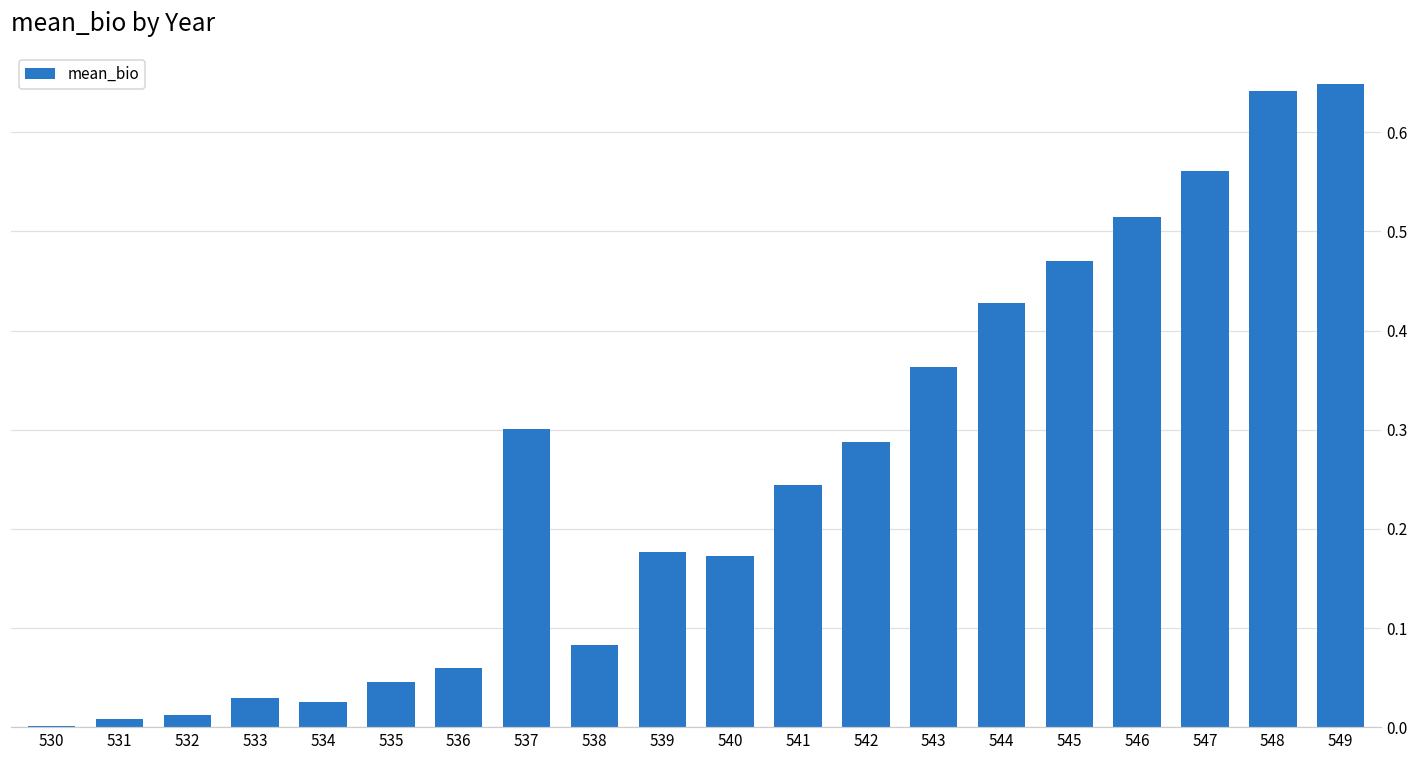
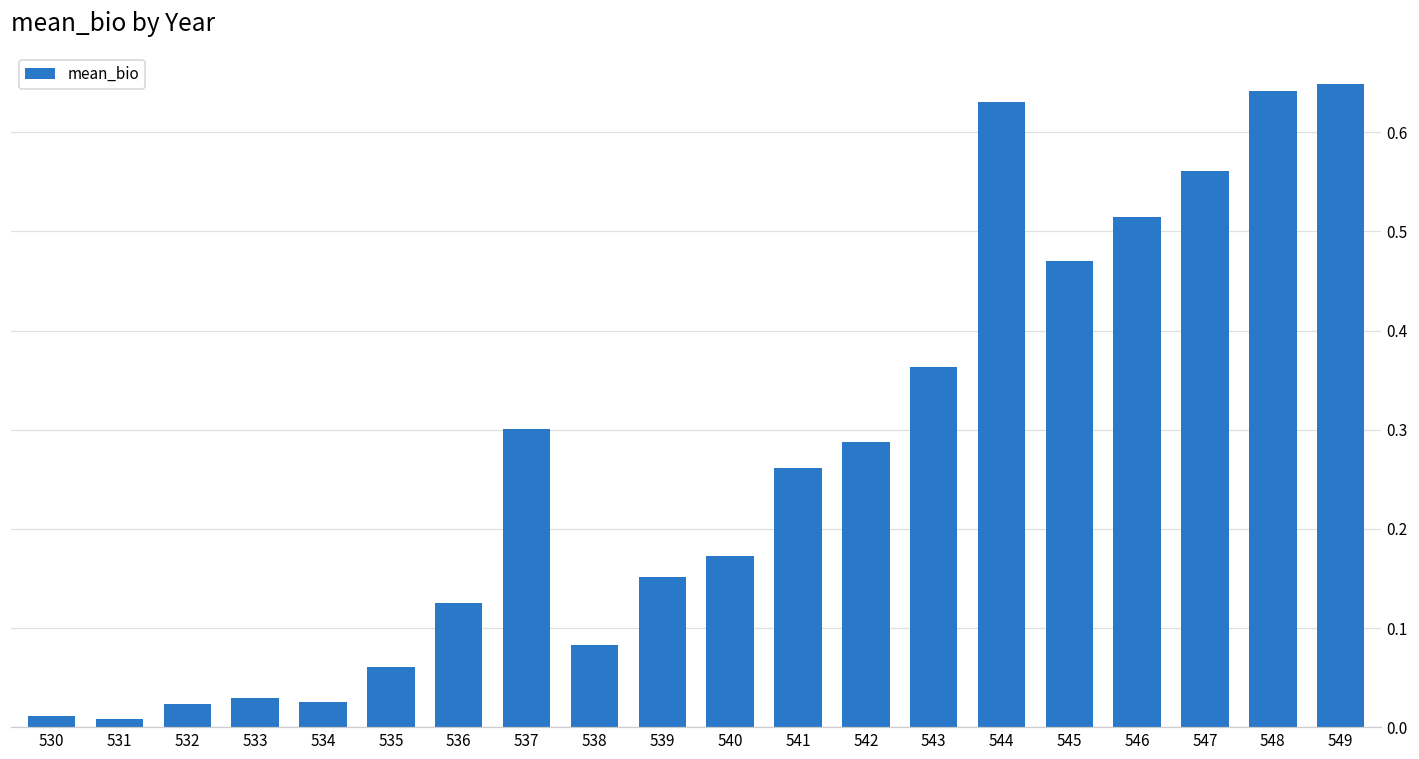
  {
-   "530": 0.00,
+   "530": 0.01,
    "531": 0.01,
-   "532": 0.01,
+   "532": 0.02,
    "533": 0.03,
    "534": 0.03,
-   "535": 0.05,
-   "536": 0.06,
+   "535": 0.06,
+   "536": 0.13,
    "537": 0.30,
    "538": 0.08,
-   "539": 0.18,
+   "539": 0.15,
    "540": 0.17,
-   "541": 0.24,
+   "541": 0.26,
    "542": 0.29,
    "543": 0.36,
-   "544": 0.43,
+   "544": 0.63,
    "545": 0.47,
    "546": 0.51,
    "547": 0.56,
    "548": 0.64,
    "549": 0.65
  }
